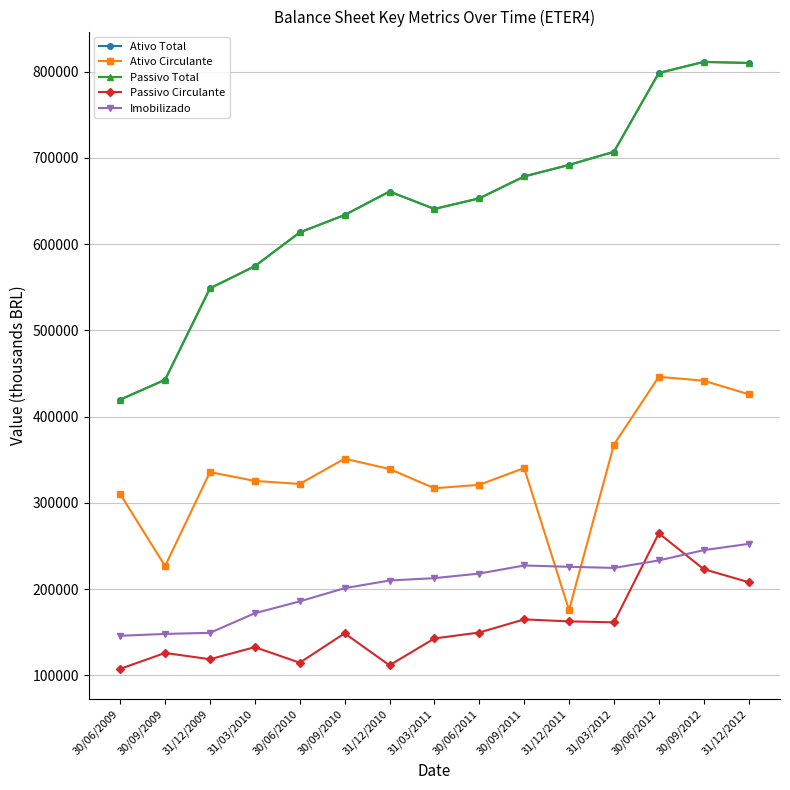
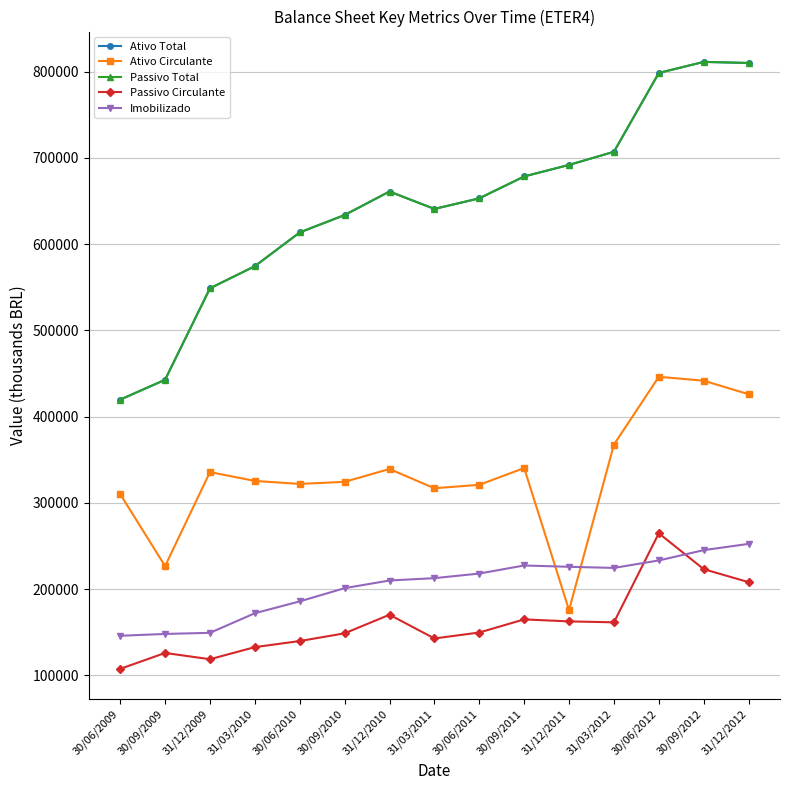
  {
    "Passivo Total": {
      "30/06/2009": 420000,
      "30/09/2009": 440000,
      "31/12/2009": 550000,
      "31/03/2010": 570000,
      "30/06/2010": 610000,
      "30/09/2010": 630000,
      "31/12/2010": 660000,
      "31/03/2011": 640000,
      "30/06/2011": 650000,
      "30/09/2011": 680000,
      "31/12/2011": 690000,
      "31/03/2012": 710000,
      "30/06/2012": 800000,
      "30/09/2012": 810000,
      "31/12/2012": 810000
    },
    "Ativo Circulante": {
      "30/06/2009": 310000,
      "30/09/2009": 230000,
      "31/12/2009": 340000,
      "31/03/2010": 330000,
      "30/06/2010": 320000,
-     "30/09/2010": 350000,
+     "30/09/2010": 320000,
      "31/12/2010": 340000,
      "31/03/2011": 320000,
      "30/06/2011": 320000,
      "30/09/2011": 340000,
      "31/12/2011": 180000,
      "31/03/2012": 370000,
      "30/06/2012": 450000,
      "30/09/2012": 440000,
      "31/12/2012": 430000
    },
    "Passivo Circulante": {
      "30/06/2009": 110000,
      "30/09/2009": 130000,
      "31/12/2009": 120000,
      "31/03/2010": 130000,
-     "30/06/2010": 110000,
+     "30/06/2010": 140000,
      "30/09/2010": 150000,
-     "31/12/2010": 110000,
+     "31/12/2010": 170000,
      "31/03/2011": 140000,
      "30/06/2011": 150000,
      "30/09/2011": 160000,
      "31/12/2011": 160000,
      "31/03/2012": 160000,
      "30/06/2012": 260000,
      "30/09/2012": 220000,
      "31/12/2012": 210000
    },
    "Imobilizado": {
      "30/06/2009": 150000,
      "30/09/2009": 150000,
      "31/12/2009": 150000,
      "31/03/2010": 170000,
      "30/06/2010": 190000,
      "30/09/2010": 200000,
      "31/12/2010": 210000,
      "31/03/2011": 210000,
      "30/06/2011": 220000,
      "30/09/2011": 230000,
      "31/12/2011": 230000,
      "31/03/2012": 220000,
      "30/06/2012": 230000,
      "30/09/2012": 250000,
      "31/12/2012": 250000
    }
  }
